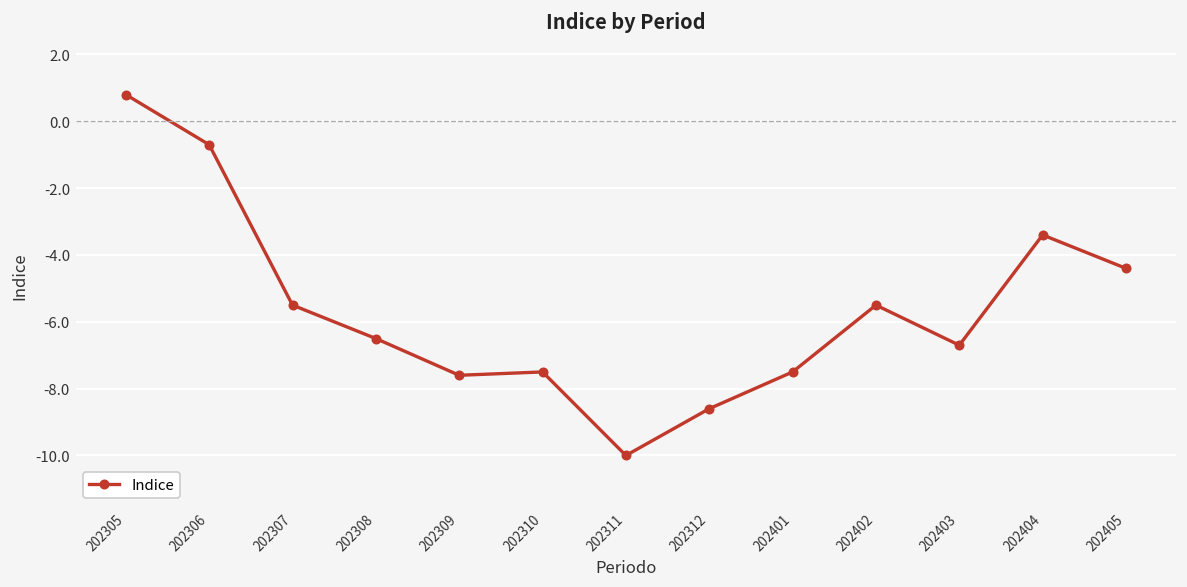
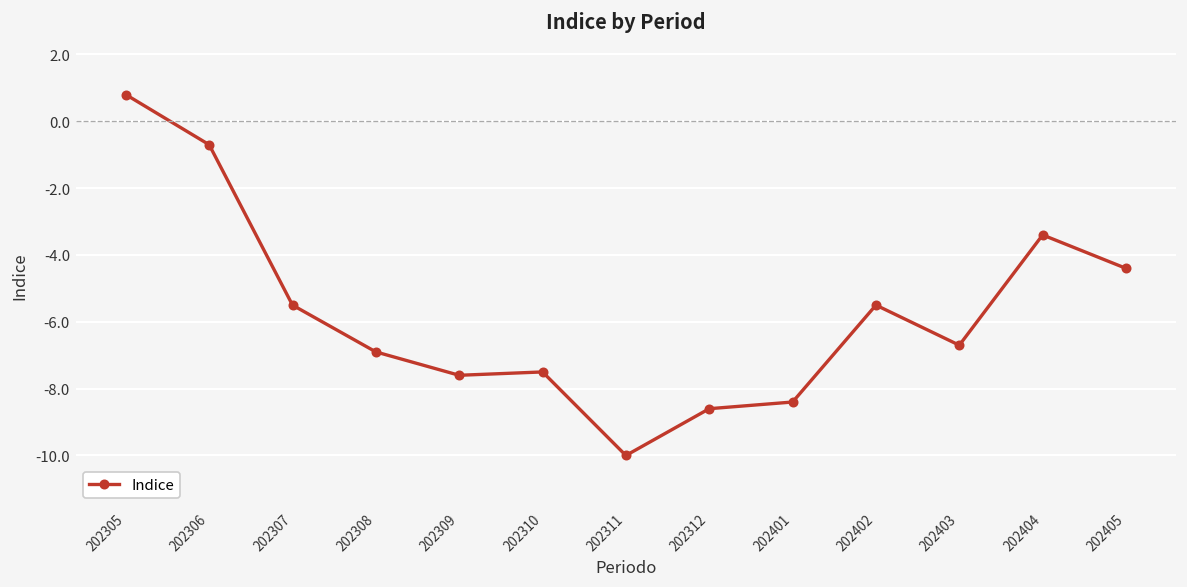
  {
    "202305": 0.8,
    "202306": -0.7,
    "202307": -5.5,
-   "202308": -6.5,
+   "202308": -6.9,
    "202309": -7.6,
    "202310": -7.5,
    "202311": -10.0,
    "202312": -8.6,
-   "202401": -7.5,
+   "202401": -8.4,
    "202402": -5.5,
    "202403": -6.7,
    "202404": -3.4,
    "202405": -4.4
  }
